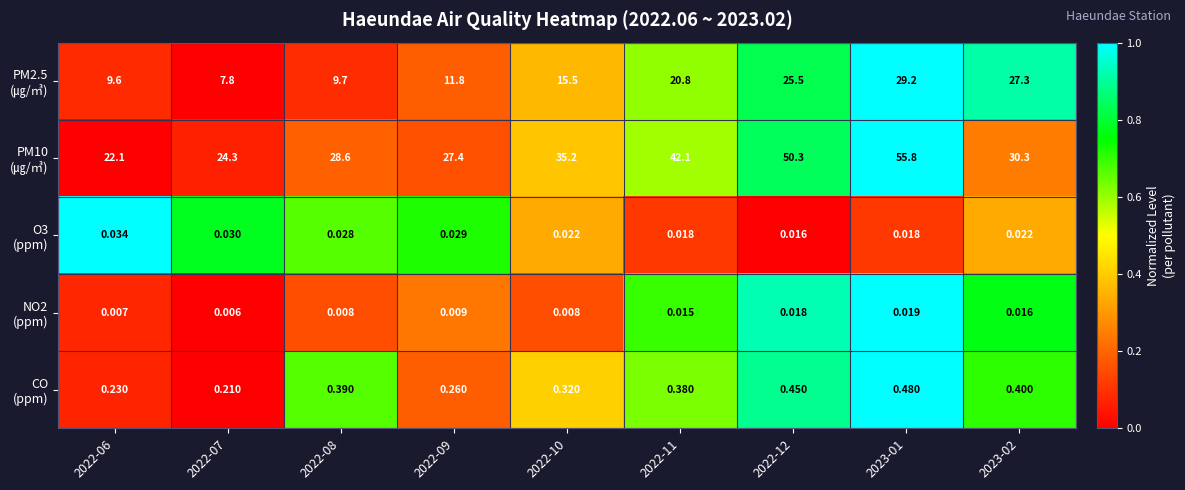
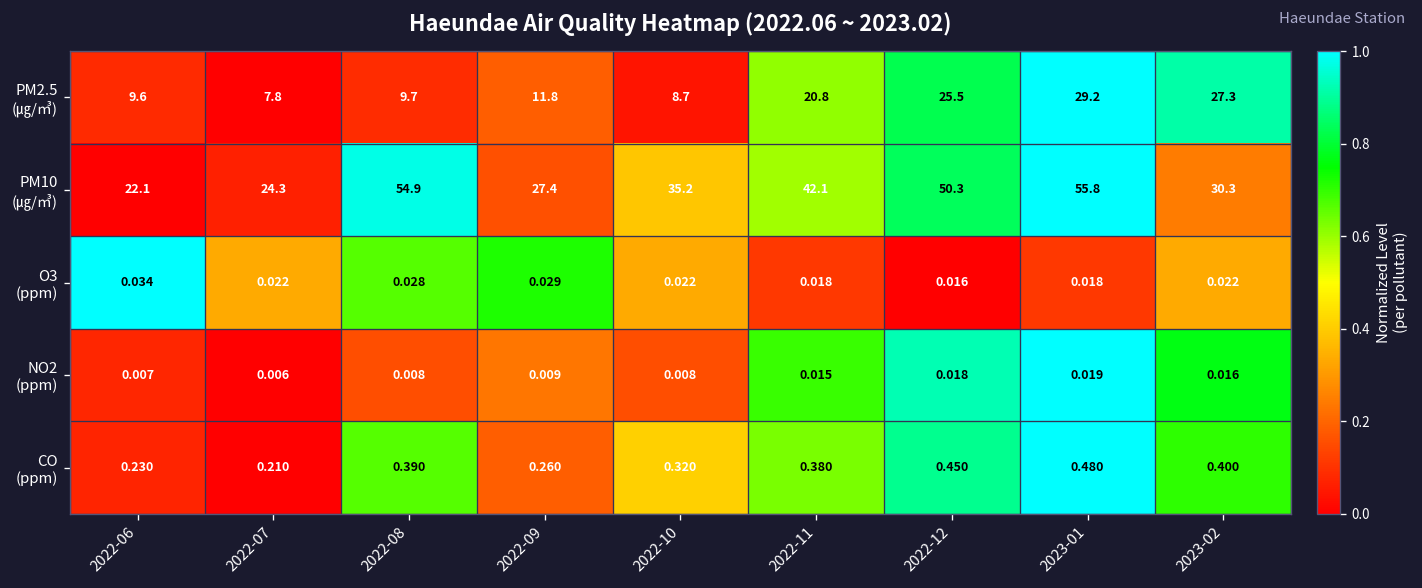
  {
    "PM2.5 (㎍/㎥)": {
      "2022-06": 9.6,
      "2022-07": 7.8,
      "2022-08": 9.7,
      "2022-09": 11.8,
-     "2022-10": 15.5,
+     "2022-10": 8.7,
      "2022-11": 20.8,
      "2022-12": 25.5,
      "2023-01": 29.2,
      "2023-02": 27.3
    },
    "PM10 (㎍/㎥)": {
      "2022-06": 22.1,
      "2022-07": 24.3,
-     "2022-08": 28.6,
+     "2022-08": 54.9,
      "2022-09": 27.4,
      "2022-10": 35.2,
      "2022-11": 42.1,
      "2022-12": 50.3,
      "2023-01": 55.8,
      "2023-02": 30.3
    },
    "O3 (ppm)": {
      "2022-06": 0.034,
-     "2022-07": 0.030,
+     "2022-07": 0.022,
      "2022-08": 0.028,
      "2022-09": 0.029,
      "2022-10": 0.022,
      "2022-11": 0.018,
      "2022-12": 0.016,
      "2023-01": 0.018,
      "2023-02": 0.022
    },
    "NO2 (ppm)": {
      "2022-06": 0.007,
      "2022-07": 0.006,
      "2022-08": 0.008,
      "2022-09": 0.009,
      "2022-10": 0.008,
      "2022-11": 0.015,
      "2022-12": 0.018,
      "2023-01": 0.019,
      "2023-02": 0.016
    },
    "CO (ppm)": {
      "2022-06": 0.230,
      "2022-07": 0.210,
      "2022-08": 0.390,
      "2022-09": 0.260,
      "2022-10": 0.320,
      "2022-11": 0.380,
      "2022-12": 0.450,
      "2023-01": 0.480,
      "2023-02": 0.400
    }
  }
